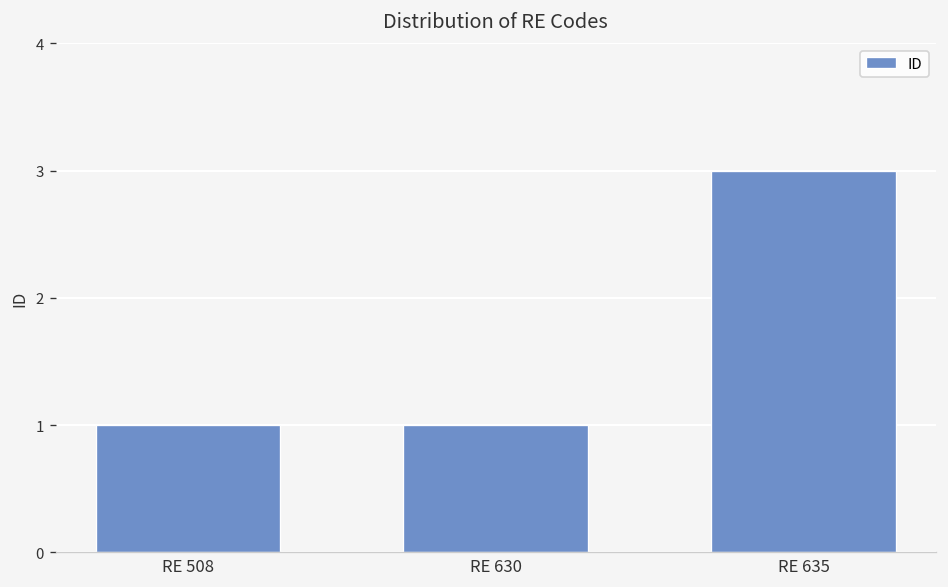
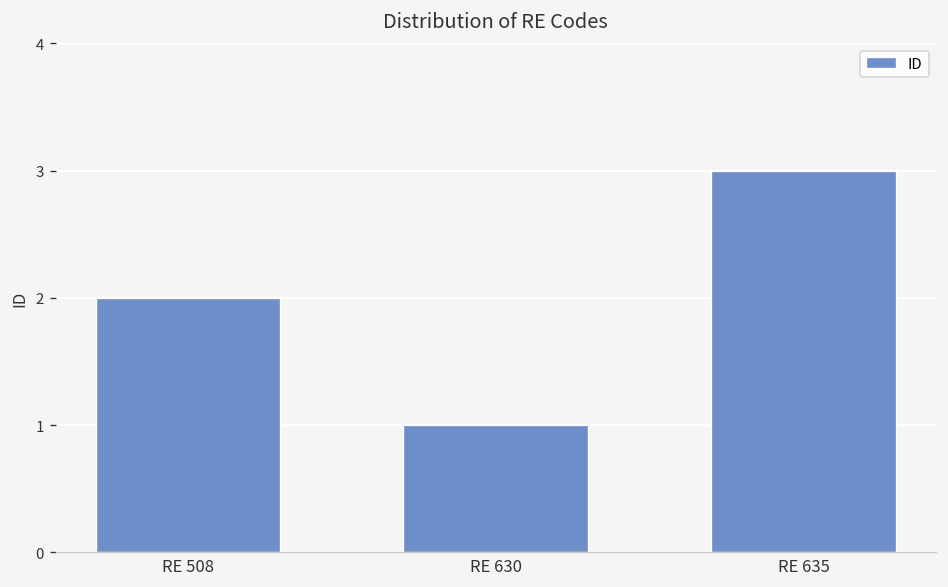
  {
-   "RE 508": 1,
+   "RE 508": 2,
    "RE 630": 1,
    "RE 635": 3
  }
